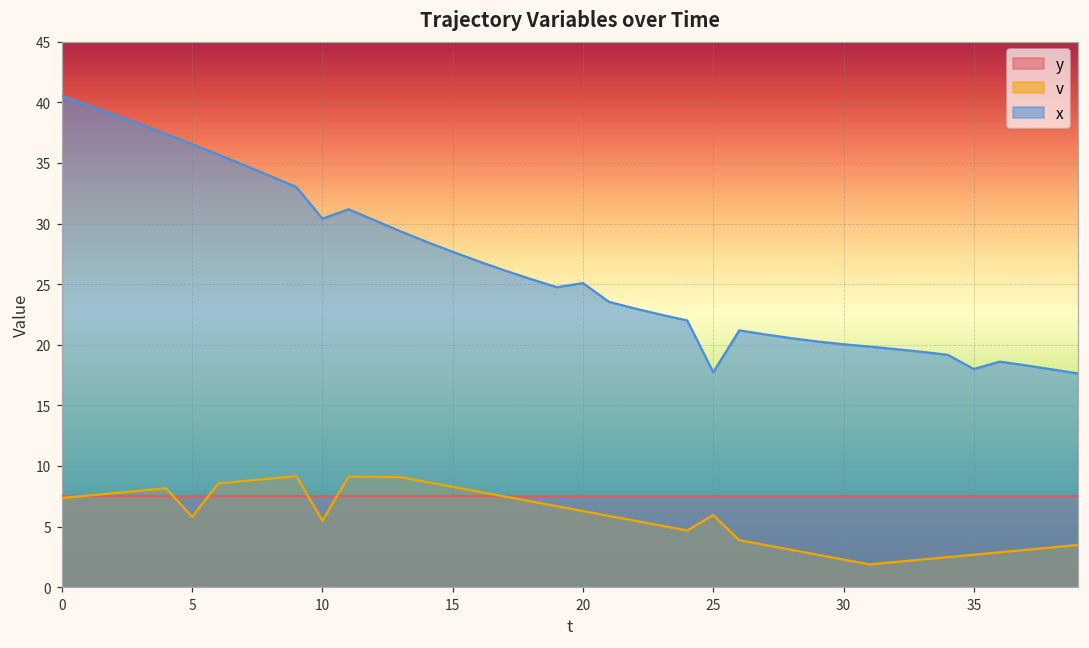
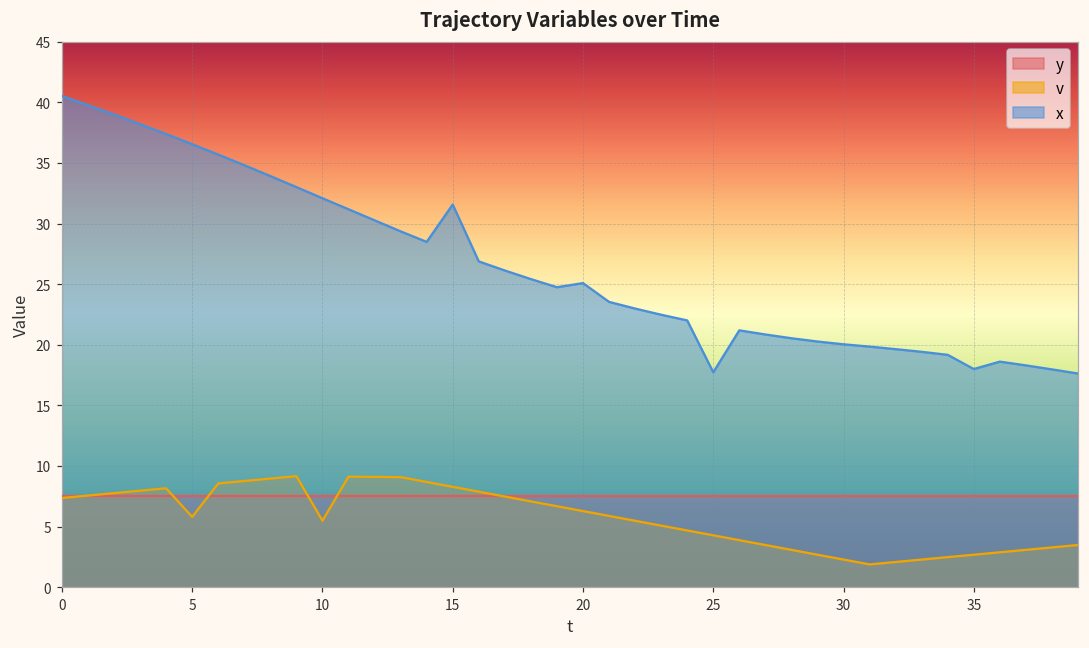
  {
    "y": {
      "5": 7.5,
      "10": 7.5,
      "15": 7.5,
      "20": 7.5,
      "25": 7.5,
      "30": 7.5,
      "35": 7.5
    },
    "v": {
      "5": 5.8,
      "10": 5.5,
      "15": 8.3,
      "20": 6.3,
-     "25": 6.0,
+     "25": 4.3,
      "30": 2.3,
      "35": 2.7
    },
    "x": {
      "0": 40.5,
      "5": 36.6,
-     "10": 30.4,
-     "15": 27.7,
+     "10": 32.1,
+     "15": 31.6,
      "20": 25.1,
      "25": 17.7,
      "30": 20.0,
      "35": 18.0
    }
  }
